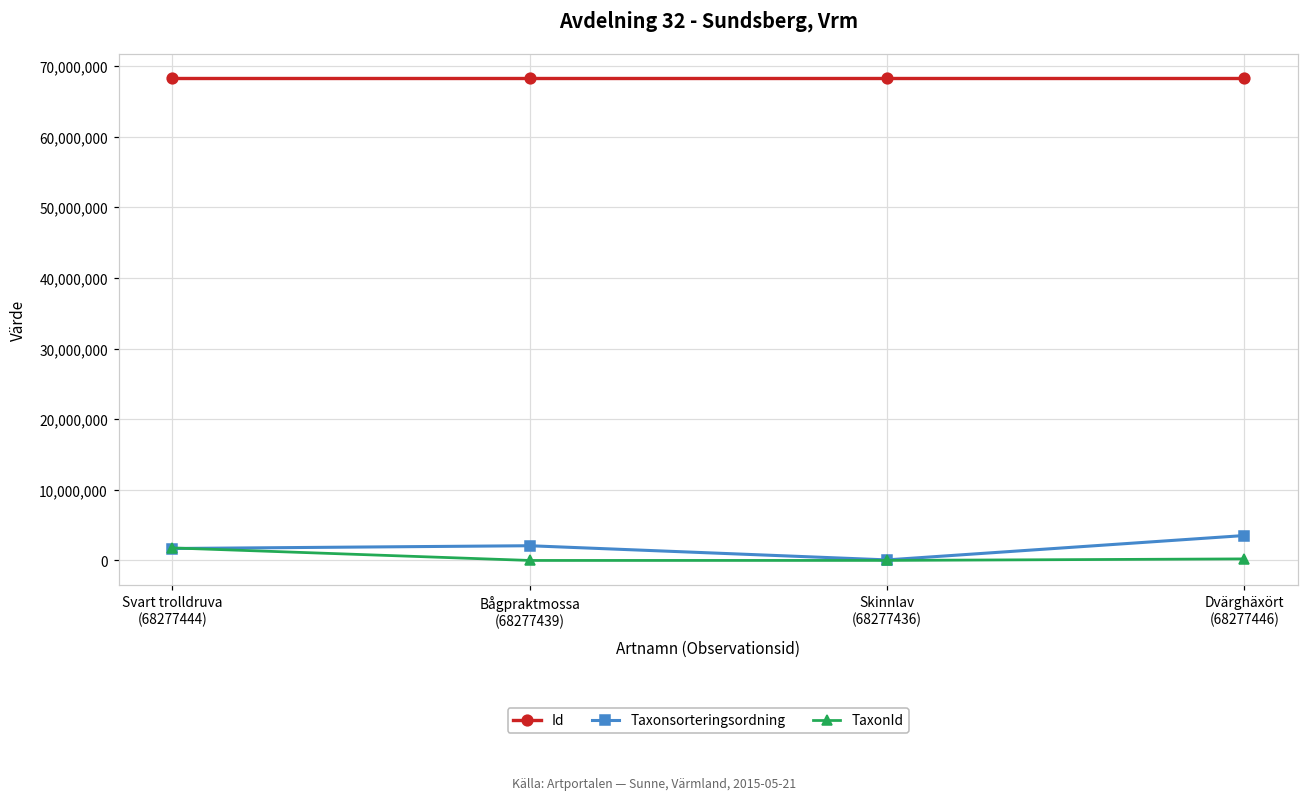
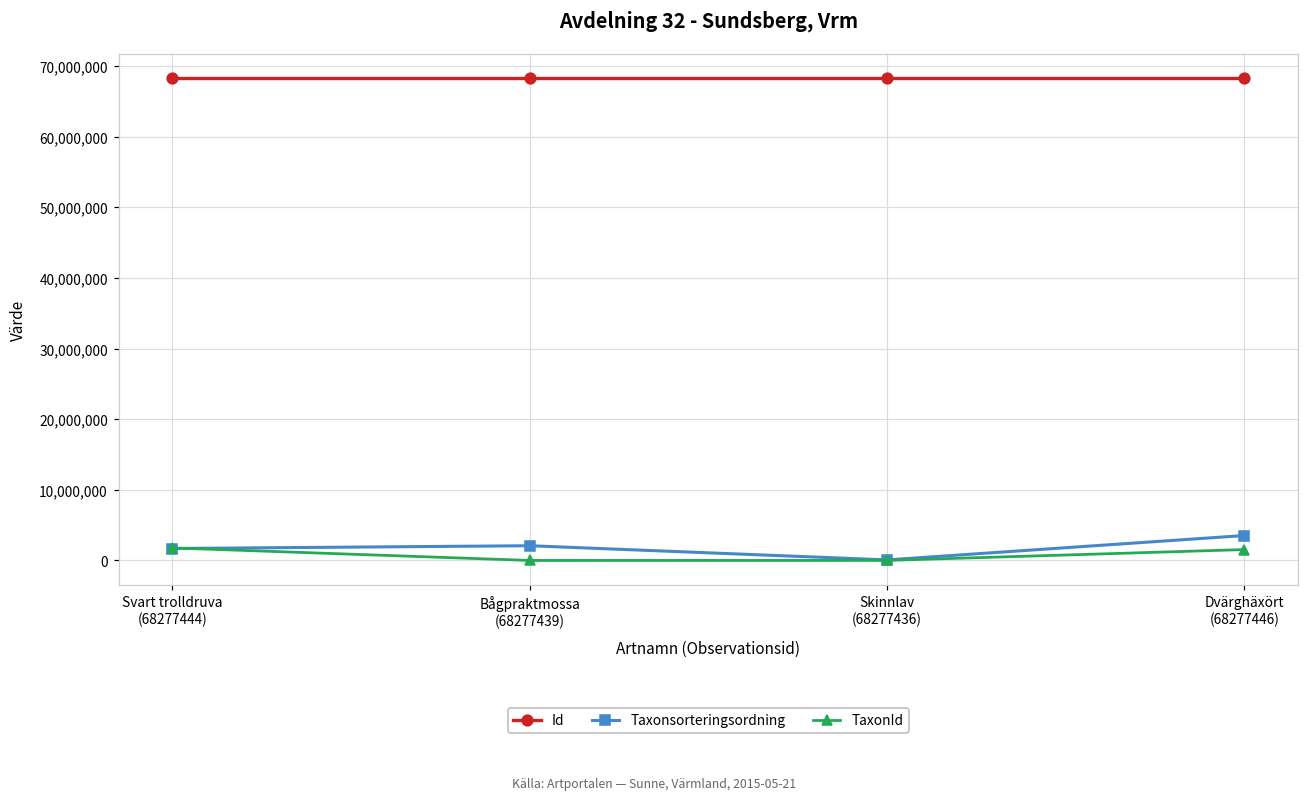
  {
    "Id": {
      "Svart trolldruva (68277444)": "68,000,000",
      "Bågpraktmossa (68277439)": "68,000,000",
      "Skinnlav (68277436)": "68,000,000",
      "Dvärghäxört (68277446)": "68,000,000"
    },
    "Taxonsorteringsordning": {
      "Bågpraktmossa (68277439)": "2,000,000",
      "Dvärghäxört (68277446)": "4,000,000"
    },
    "TaxonId": {
      "Bågpraktmossa (68277439)": "0",
-     "Dvärghäxört (68277446)": "0"
+     "Dvärghäxört (68277446)": "2,000,000"
    }
  }
